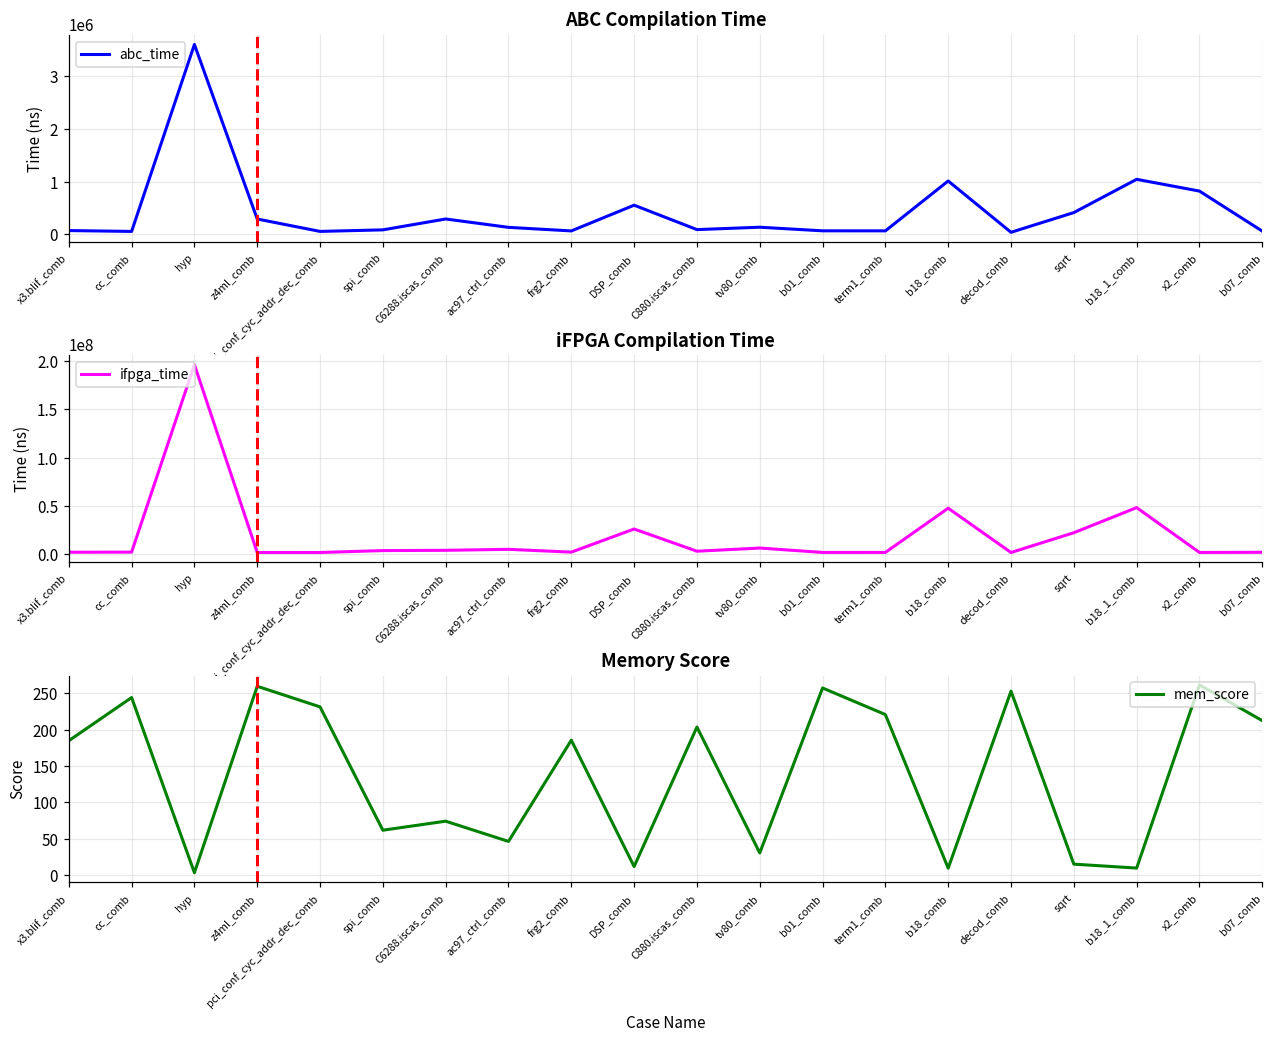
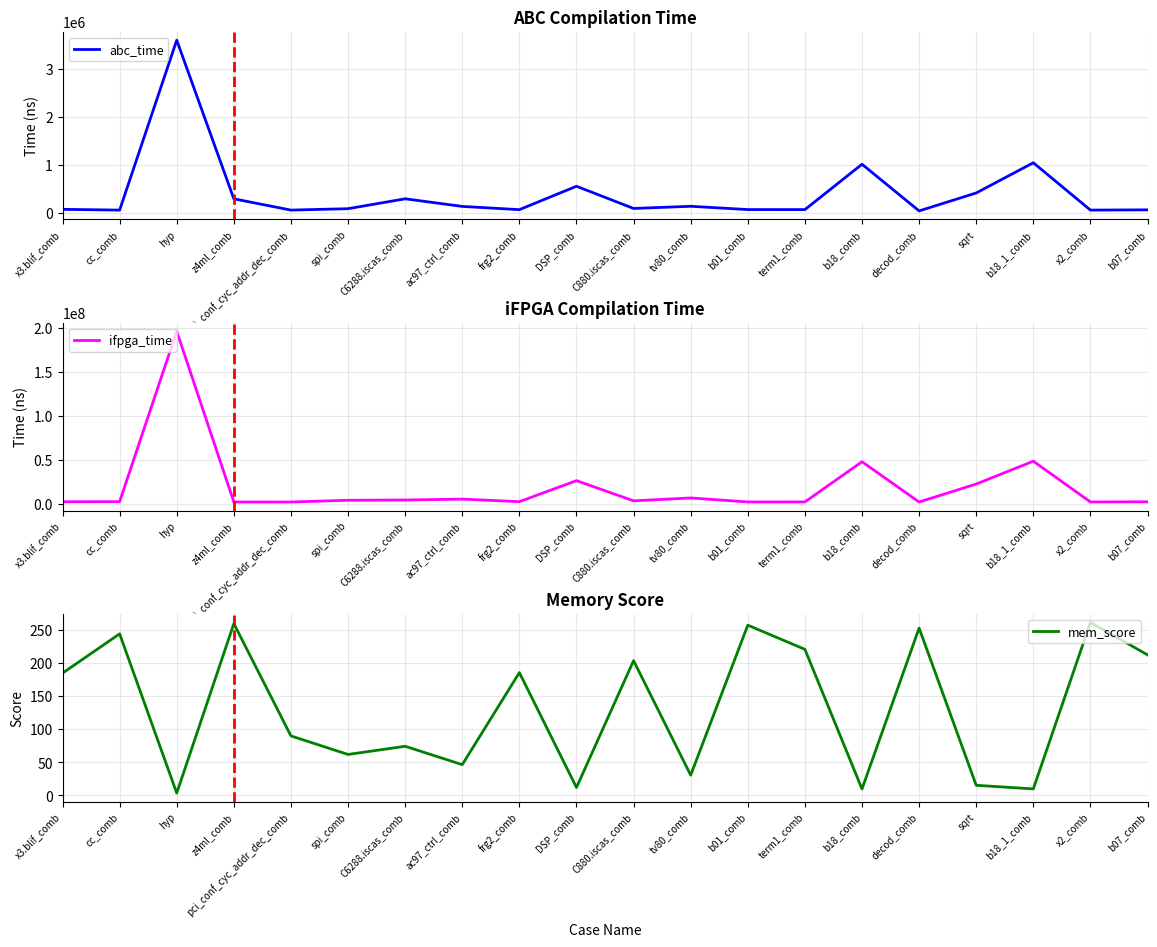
  {
    "ABC Compilation Time": {
      "x3.blif_comb": 100000,
      "cc_comb": 100000,
      "hyp": 3600000,
      "z4ml_comb": 300000,
      "pci_conf_cyc_addr_dec_comb": 100000,
      "spi_comb": 100000,
      "C6288.iscas_comb": 300000,
      "ac97_ctrl_comb": 100000,
      "frg2_comb": 100000,
      "DSP_comb": 600000,
      "C880.iscas_comb": 100000,
      "tv80_comb": 100000,
      "b01_comb": 100000,
      "term1_comb": 100000,
      "b18_comb": 1000000,
      "decod_comb": 0,
      "sqrt": 400000,
      "b18_1_comb": 1000000,
-     "x2_comb": 800000,
+     "x2_comb": 100000,
      "b07_comb": 100000
    },
    "iFPGA Compilation Time": {
      "x3.blif_comb": 0,
      "cc_comb": 0,
      "z4ml_comb": 0,
      "pci_conf_cyc_addr_dec_comb": 0,
      "spi_comb": 0,
      "C6288.iscas_comb": 0,
      "ac97_ctrl_comb": 10000000,
      "frg2_comb": 0,
      "DSP_comb": 30000000,
      "C880.iscas_comb": 0,
      "tv80_comb": 10000000,
      "b01_comb": 0,
      "term1_comb": 0,
      "b18_comb": 50000000,
      "decod_comb": 0,
      "sqrt": 20000000,
      "b18_1_comb": 50000000,
      "x2_comb": 0,
      "b07_comb": 0
    },
    "Memory Score": {
      "x3.blif_comb": 180,
      "cc_comb": 240,
      "hyp": 0,
      "z4ml_comb": 260,
-     "pci_conf_cyc_addr_dec_comb": 230,
+     "pci_conf_cyc_addr_dec_comb": 90,
      "spi_comb": 60,
      "C6288.iscas_comb": 70,
      "ac97_ctrl_comb": 50,
      "frg2_comb": 190,
      "DSP_comb": 10,
      "C880.iscas_comb": 200,
      "tv80_comb": 30,
      "b01_comb": 260,
      "term1_comb": 220,
      "b18_comb": 10,
      "decod_comb": 250,
      "sqrt": 20,
      "b18_1_comb": 10,
      "b07_comb": 210
    }
  }
